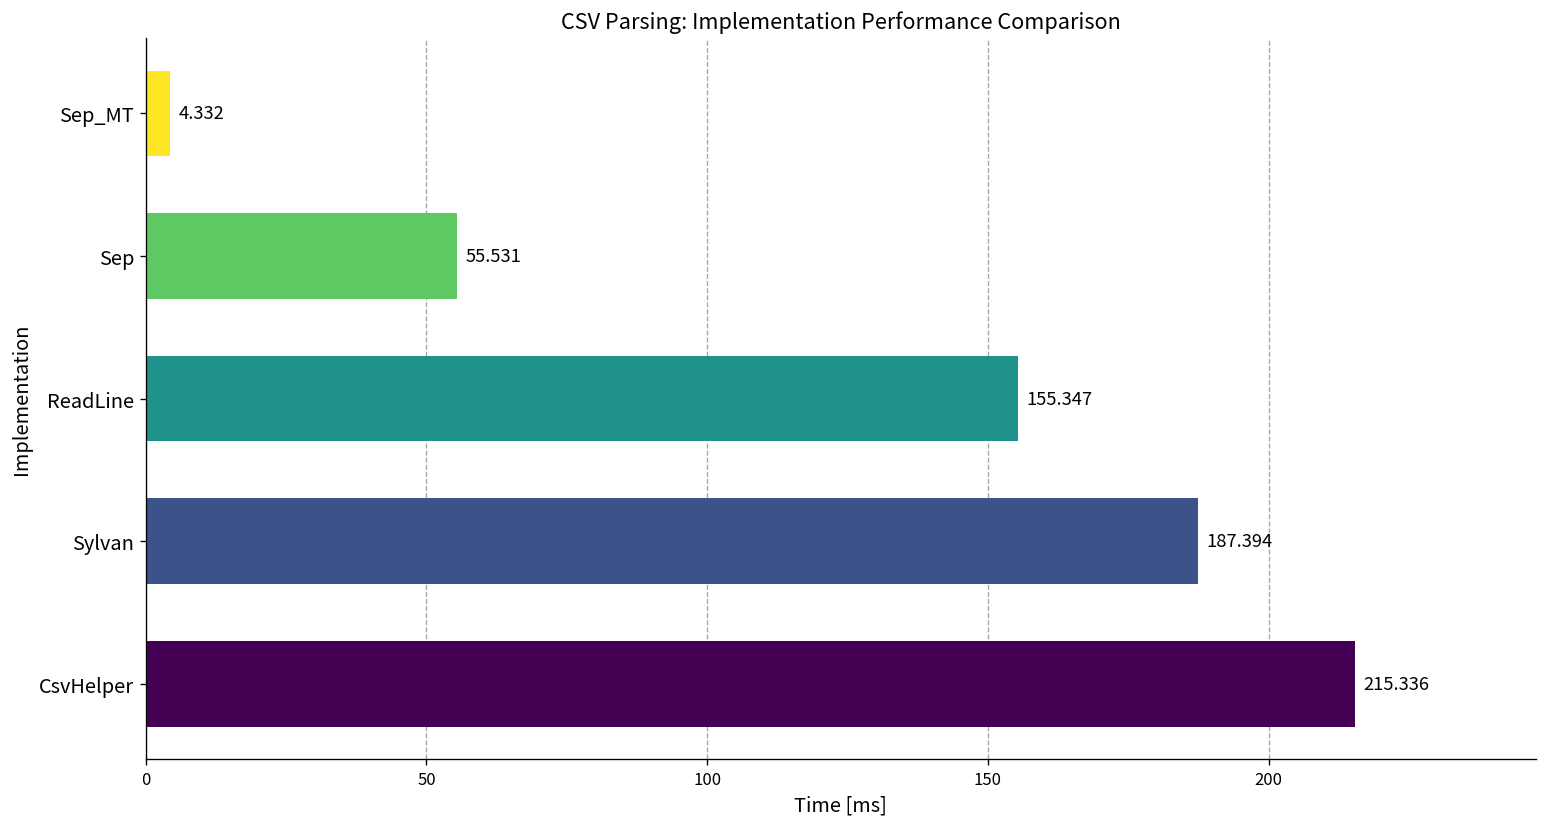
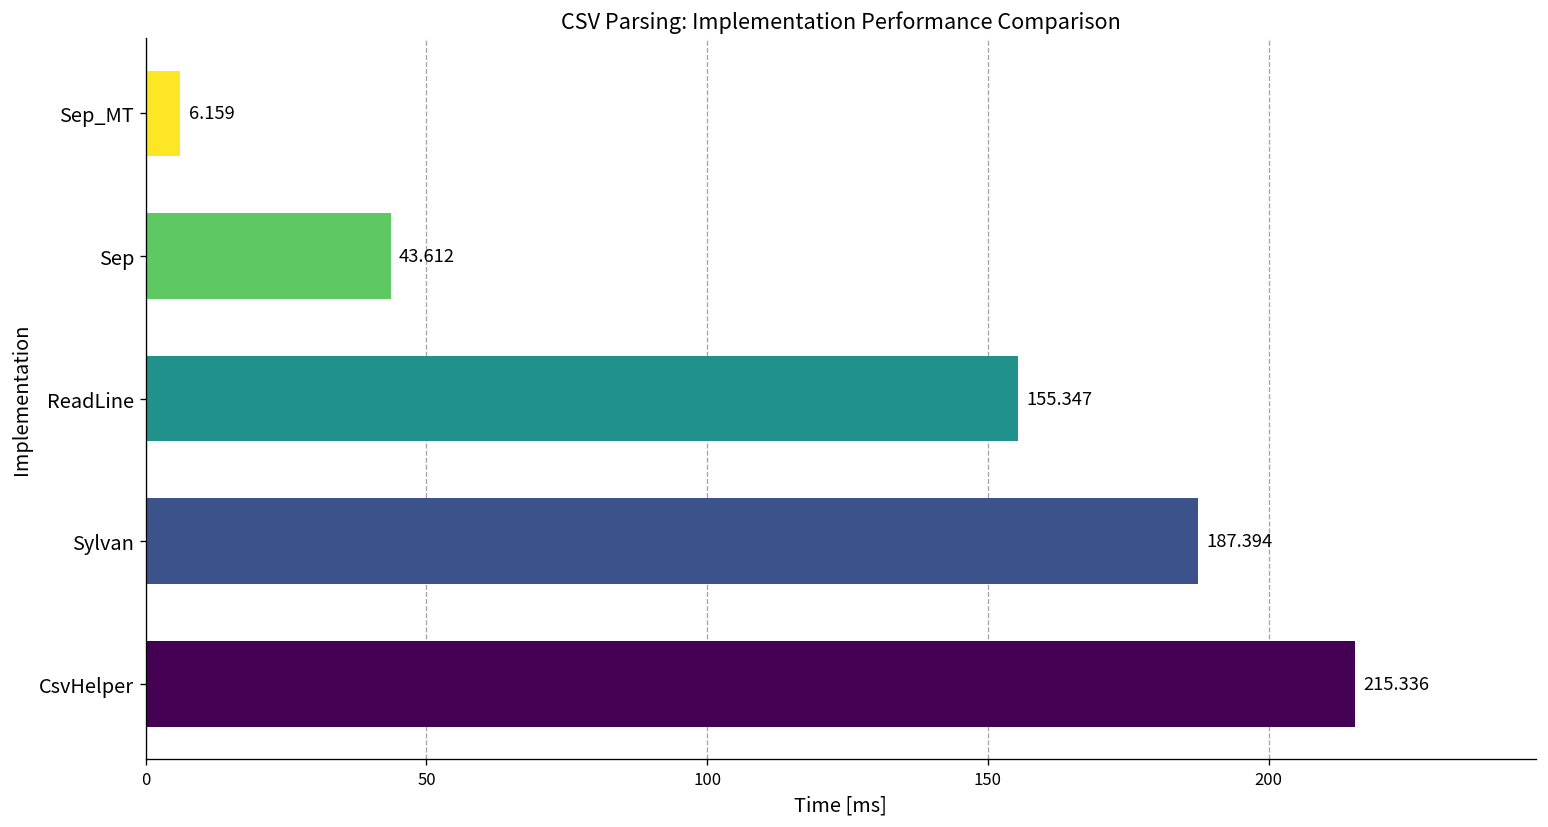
  {
-   "Sep_MT": 4.332,
-   "Sep": 55.531,
+   "Sep_MT": 6.159,
+   "Sep": 43.612,
    "ReadLine": 155.347,
    "Sylvan": 187.394,
    "CsvHelper": 215.336
  }
